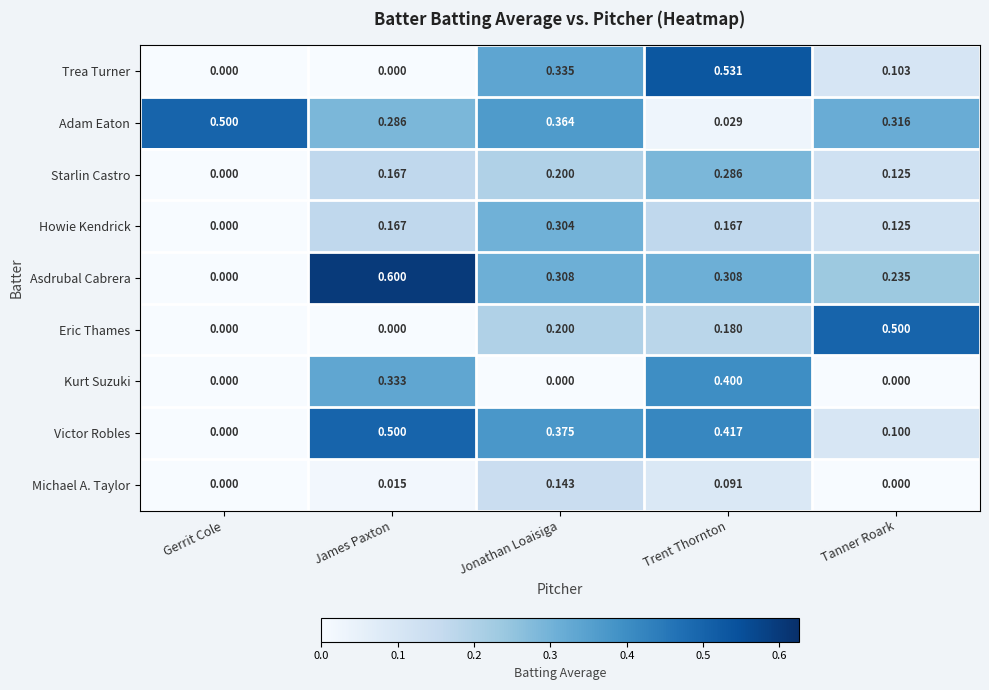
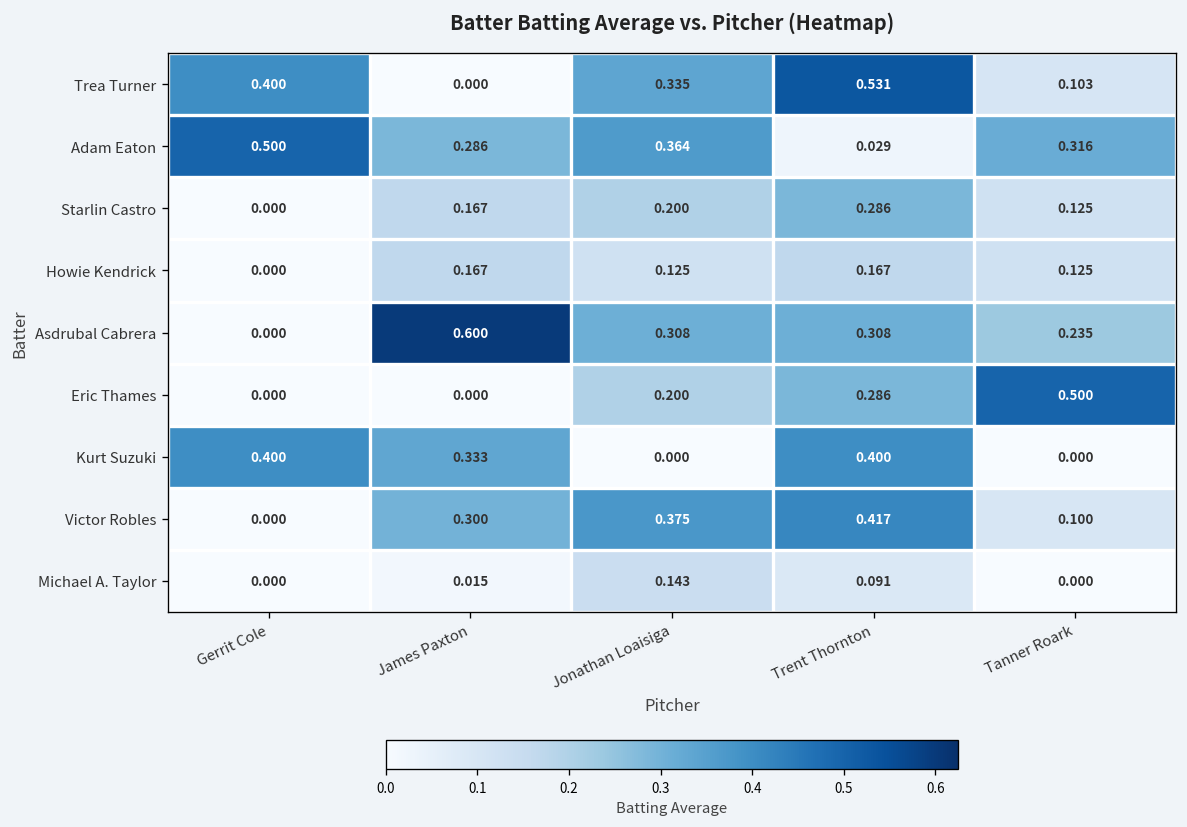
  {
    "Trea Turner": {
-     "Gerrit Cole": 0.000,
+     "Gerrit Cole": 0.400,
      "James Paxton": 0.000,
      "Jonathan Loaisiga": 0.335,
      "Trent Thornton": 0.531,
      "Tanner Roark": 0.103
    },
    "Adam Eaton": {
      "Gerrit Cole": 0.500,
      "James Paxton": 0.286,
      "Jonathan Loaisiga": 0.364,
      "Trent Thornton": 0.029,
      "Tanner Roark": 0.316
    },
    "Starlin Castro": {
      "Gerrit Cole": 0.000,
      "James Paxton": 0.167,
      "Jonathan Loaisiga": 0.200,
      "Trent Thornton": 0.286,
      "Tanner Roark": 0.125
    },
    "Howie Kendrick": {
      "Gerrit Cole": 0.000,
      "James Paxton": 0.167,
-     "Jonathan Loaisiga": 0.304,
+     "Jonathan Loaisiga": 0.125,
      "Trent Thornton": 0.167,
      "Tanner Roark": 0.125
    },
    "Asdrubal Cabrera": {
      "Gerrit Cole": 0.000,
      "James Paxton": 0.600,
      "Jonathan Loaisiga": 0.308,
      "Trent Thornton": 0.308,
      "Tanner Roark": 0.235
    },
    "Eric Thames": {
      "Gerrit Cole": 0.000,
      "James Paxton": 0.000,
      "Jonathan Loaisiga": 0.200,
-     "Trent Thornton": 0.180,
+     "Trent Thornton": 0.286,
      "Tanner Roark": 0.500
    },
    "Kurt Suzuki": {
-     "Gerrit Cole": 0.000,
+     "Gerrit Cole": 0.400,
      "James Paxton": 0.333,
      "Jonathan Loaisiga": 0.000,
      "Trent Thornton": 0.400,
      "Tanner Roark": 0.000
    },
    "Victor Robles": {
      "Gerrit Cole": 0.000,
-     "James Paxton": 0.500,
+     "James Paxton": 0.300,
      "Jonathan Loaisiga": 0.375,
      "Trent Thornton": 0.417,
      "Tanner Roark": 0.100
    },
    "Michael A. Taylor": {
      "Gerrit Cole": 0.000,
      "James Paxton": 0.015,
      "Jonathan Loaisiga": 0.143,
      "Trent Thornton": 0.091,
      "Tanner Roark": 0.000
    }
  }
